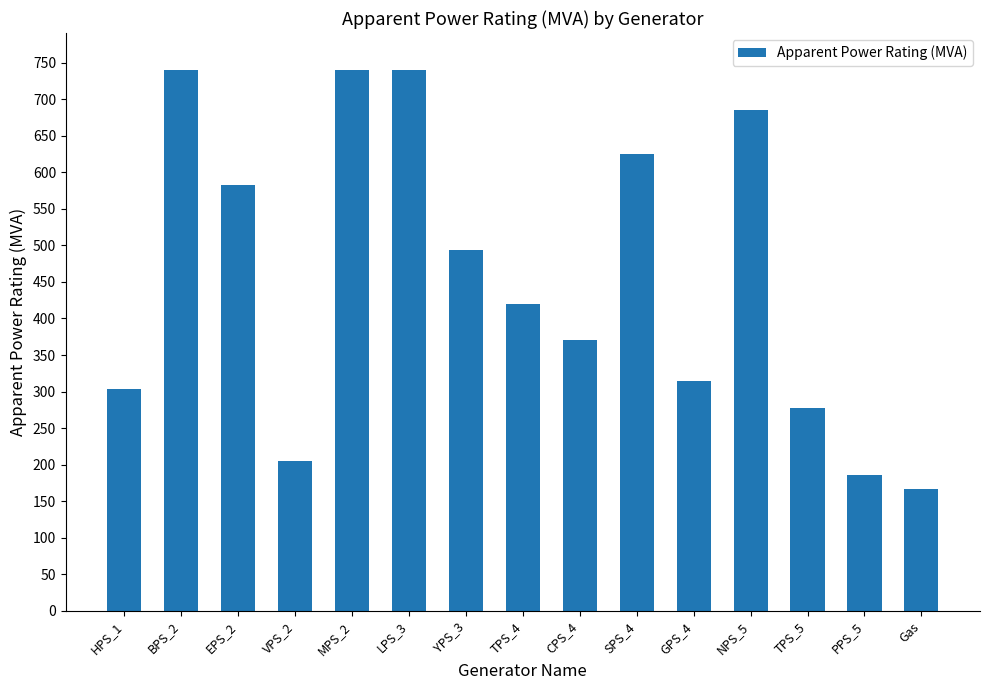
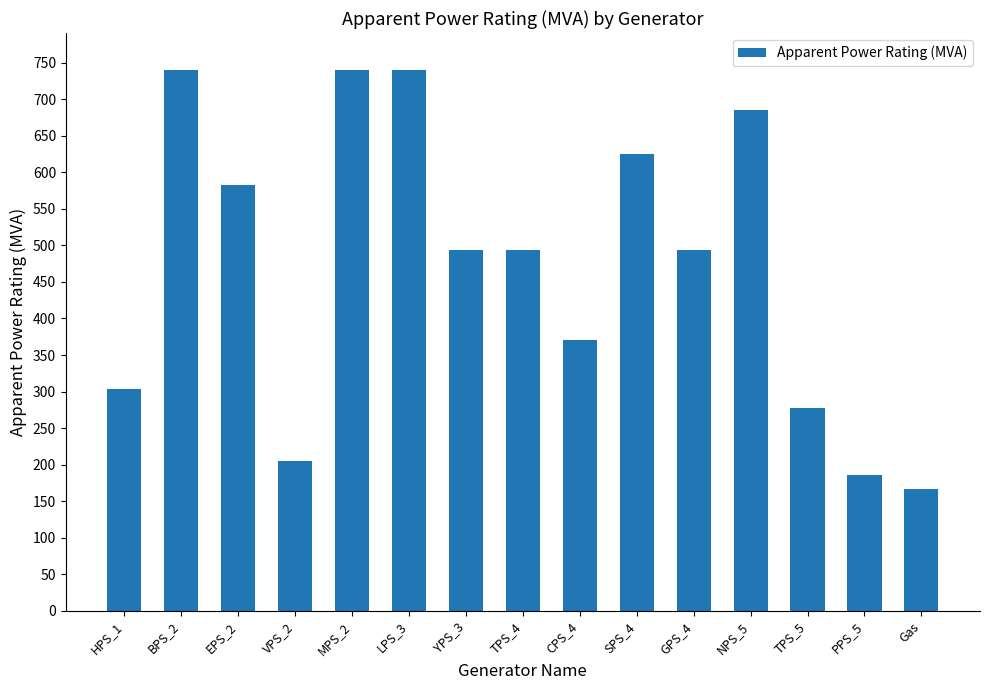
  {
    "HPS_1": 300,
    "BPS_2": 740,
    "EPS_2": 580,
    "VPS_2": 210,
    "MPS_2": 740,
    "LPS_3": 740,
    "YPS_3": 490,
-   "TPS_4": 420,
+   "TPS_4": 490,
    "CPS_4": 370,
    "SPS_4": 630,
-   "GPS_4": 310,
+   "GPS_4": 490,
    "NPS_5": 690,
    "TPS_5": 280,
    "PPS_5": 190,
    "Gas": 170
  }
